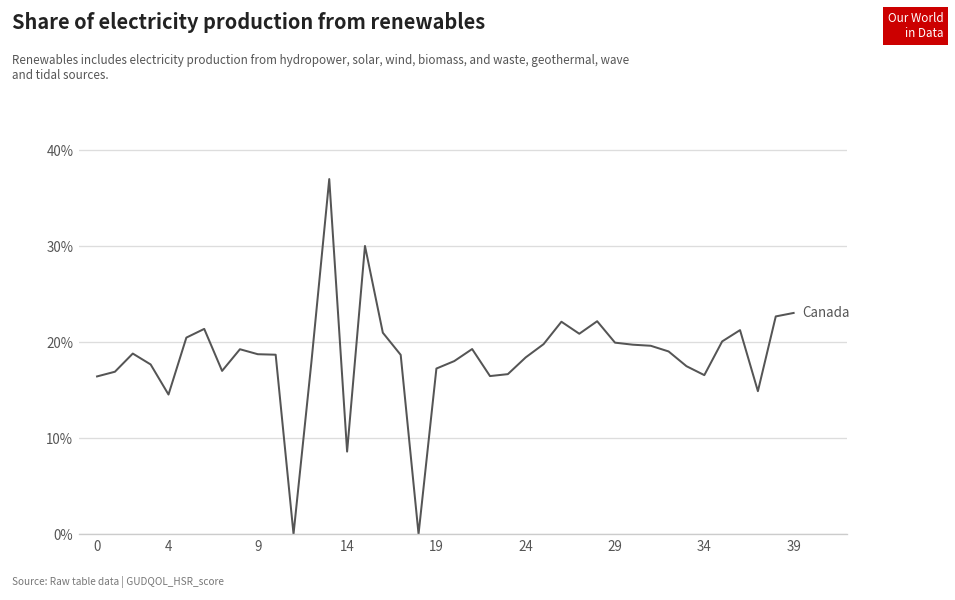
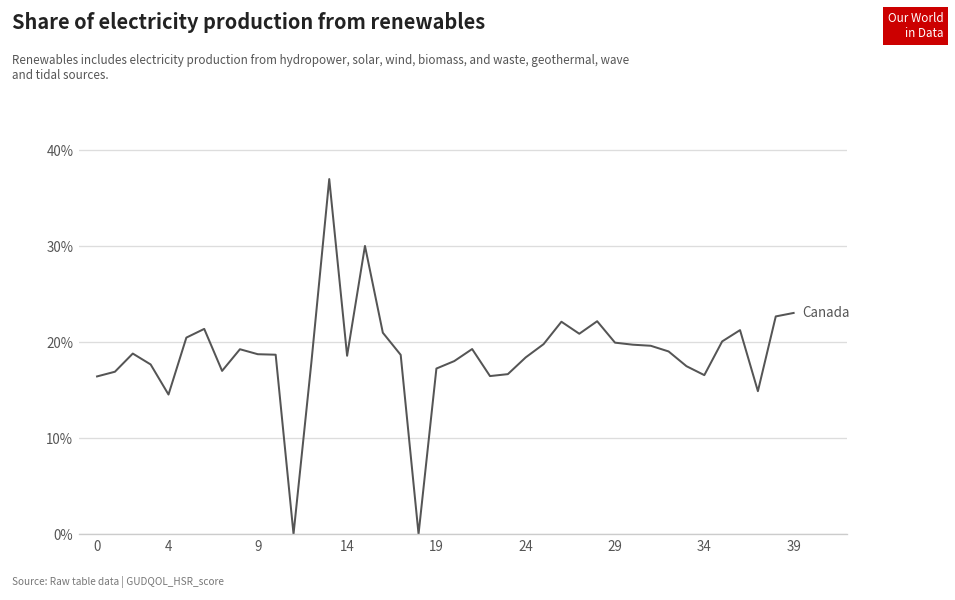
  {
    "0": "16%",
    "4": "15%",
    "9": "19%",
-   "14": "9%",
+   "14": "19%",
    "19": "17%",
    "24": "18%",
    "29": "20%",
    "34": "17%",
    "39": "23%"
  }
